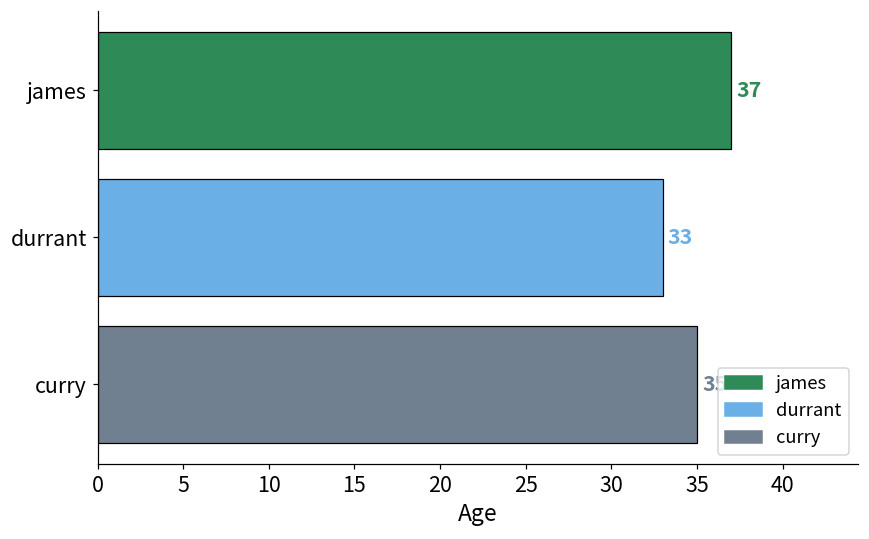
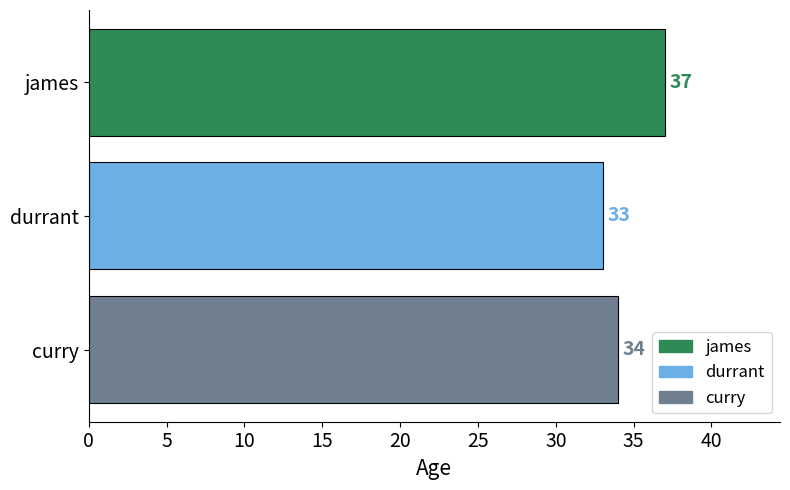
  {
-   "curry": 35
+   "curry": 34
  }
